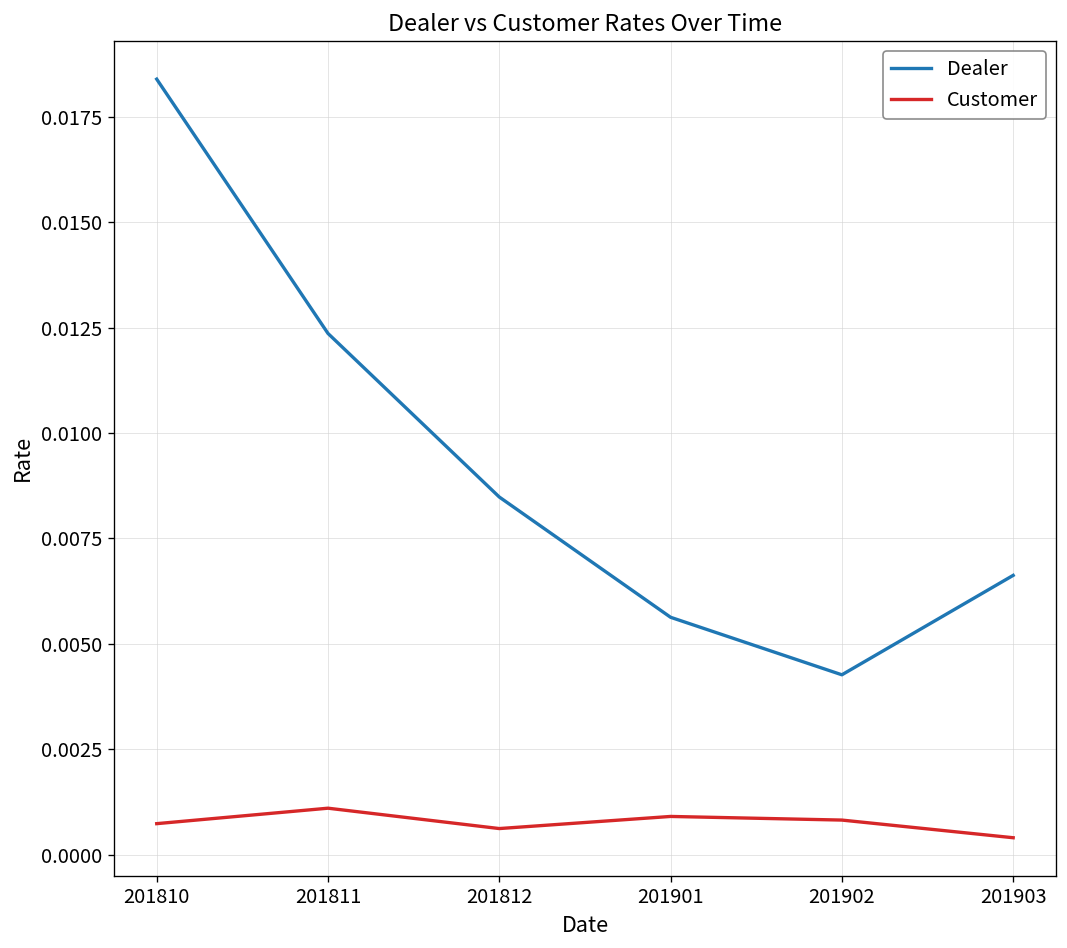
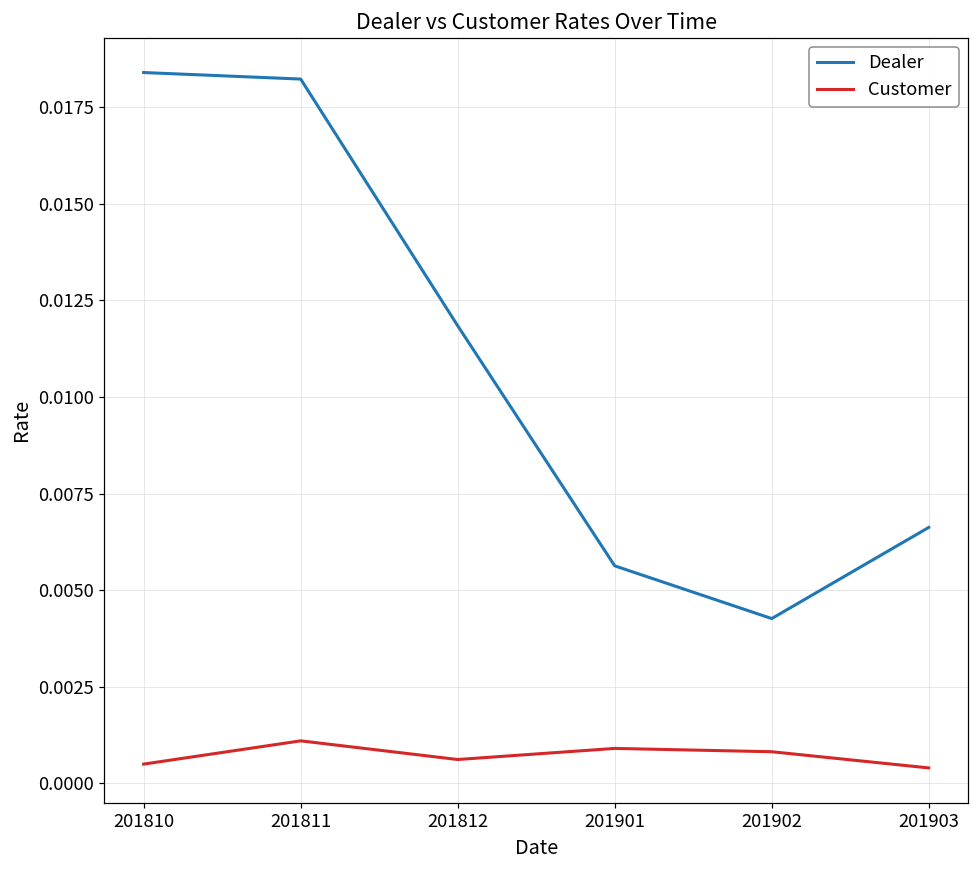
  {
    "Dealer": {
      "201810": 0.0184,
-     "201811": 0.0124,
-     "201812": 0.0085,
+     "201811": 0.0182,
+     "201812": 0.0118,
      "201901": 0.0056,
      "201902": 0.0043,
      "201903": 0.0066
    },
    "Customer": {
-     "201810": 0.0007,
+     "201810": 0.0005,
      "201811": 0.0011,
      "201812": 0.0006,
      "201901": 0.0009,
      "201902": 0.0008,
      "201903": 0.0004
    }
  }
